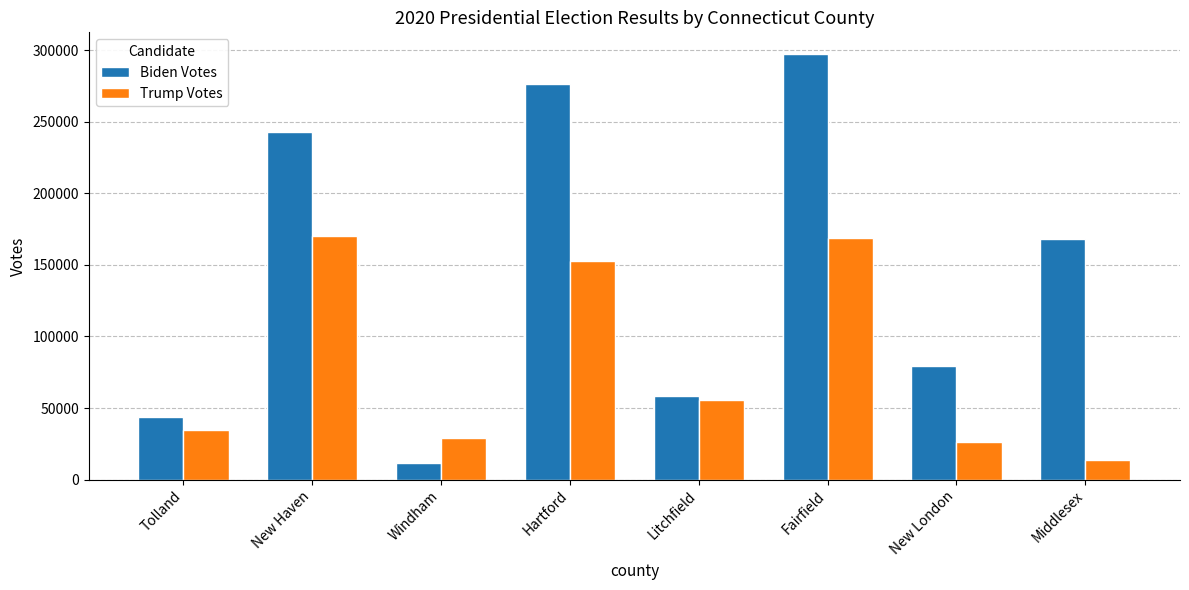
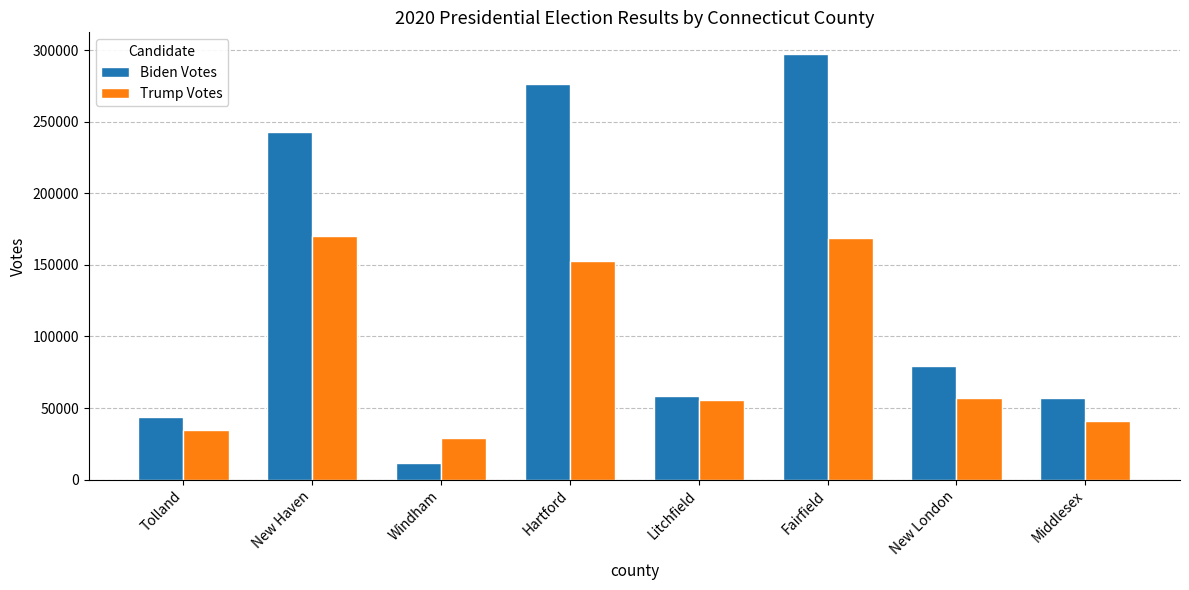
  {
    "Biden Votes": {
      "Tolland": 44000,
      "New Haven": 242000,
      "Windham": 12000,
      "Hartford": 276000,
      "Litchfield": 58000,
      "Fairfield": 298000,
      "New London": 79000,
-     "Middlesex": 168000
+     "Middlesex": 57000
    },
    "Trump Votes": {
      "Tolland": 35000,
      "New Haven": 170000,
      "Windham": 29000,
      "Hartford": 153000,
      "Litchfield": 56000,
      "Fairfield": 168000,
-     "New London": 27000,
-     "Middlesex": 14000
+     "New London": 57000,
+     "Middlesex": 41000
    }
  }
